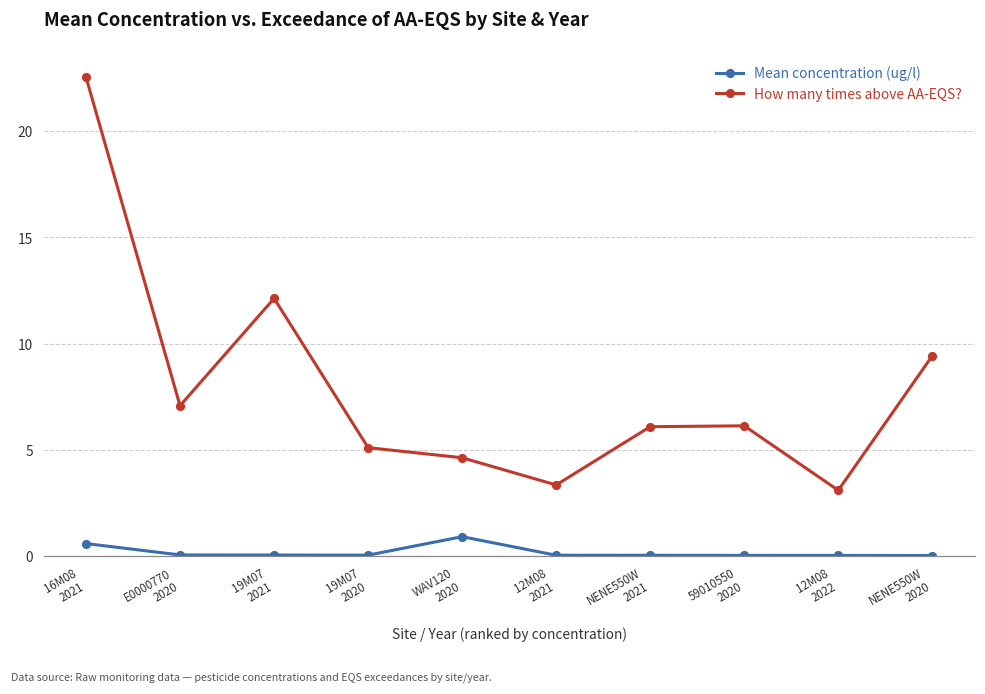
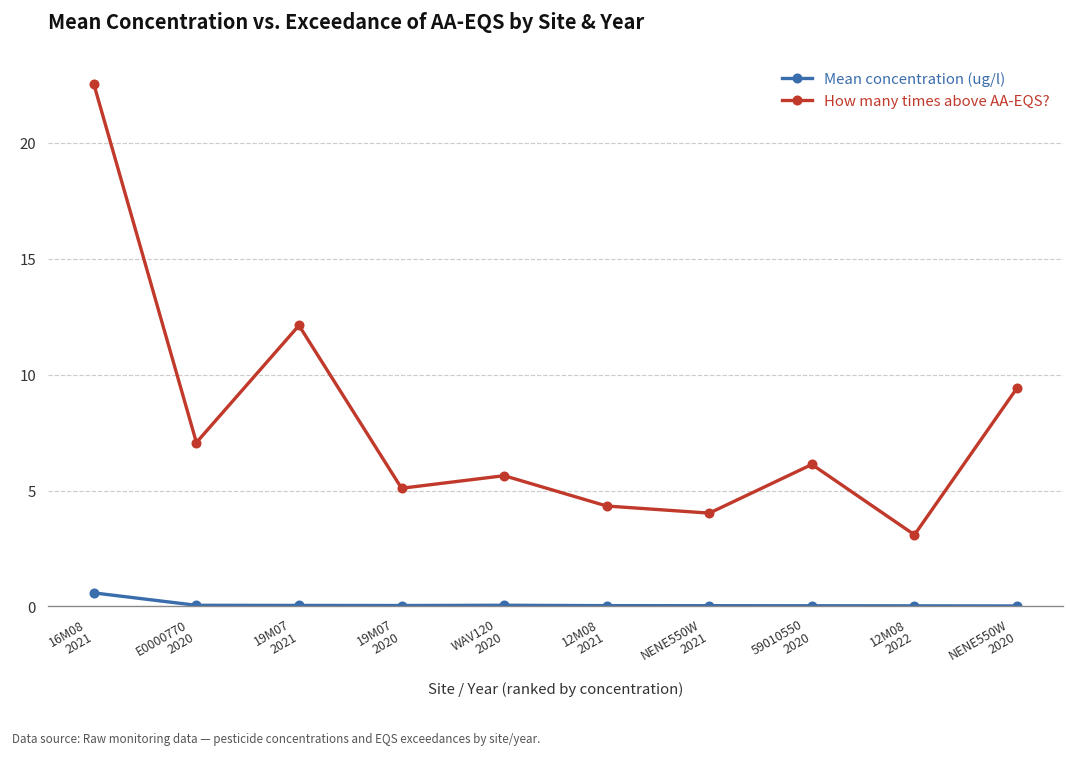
  {
    "Mean concentration (ug/l)": {
      "16M08 2021": 0.6,
      "E0000770 2020": 0.0,
      "19M07 2021": 0.0,
      "19M07 2020": 0.0,
-     "WAV120 2020": 0.9,
+     "WAV120 2020": 0.0,
      "12M08 2021": 0.0,
      "NENE550W 2021": 0.0,
      "59010550 2020": 0.0,
      "12M08 2022": 0.0,
      "NENE550W 2020": 0.0
    },
    "How many times above AA-EQS?": {
      "16M08 2021": 22.5,
      "E0000770 2020": 7.1,
      "19M07 2021": 12.1,
      "19M07 2020": 5.1,
-     "WAV120 2020": 4.6,
-     "12M08 2021": 3.3,
-     "NENE550W 2021": 6.1,
+     "WAV120 2020": 5.6,
+     "12M08 2021": 4.3,
+     "NENE550W 2021": 4.0,
      "59010550 2020": 6.1,
      "12M08 2022": 3.1,
      "NENE550W 2020": 9.4
    }
  }
